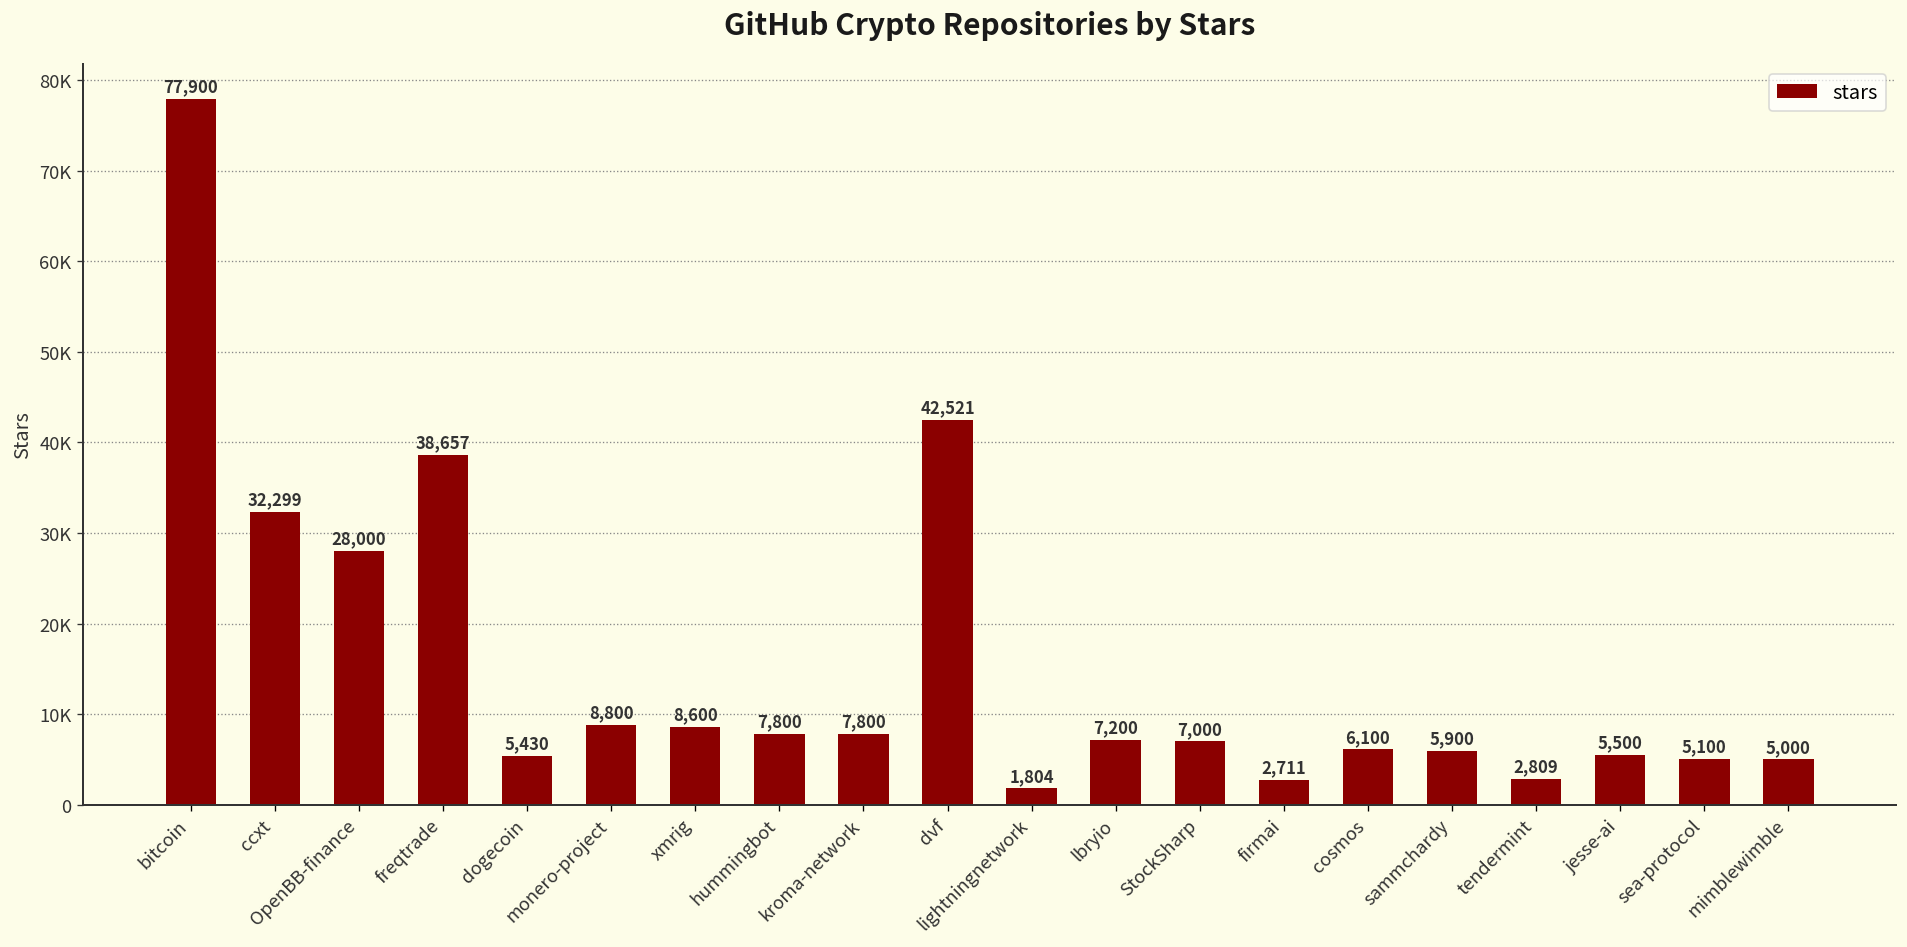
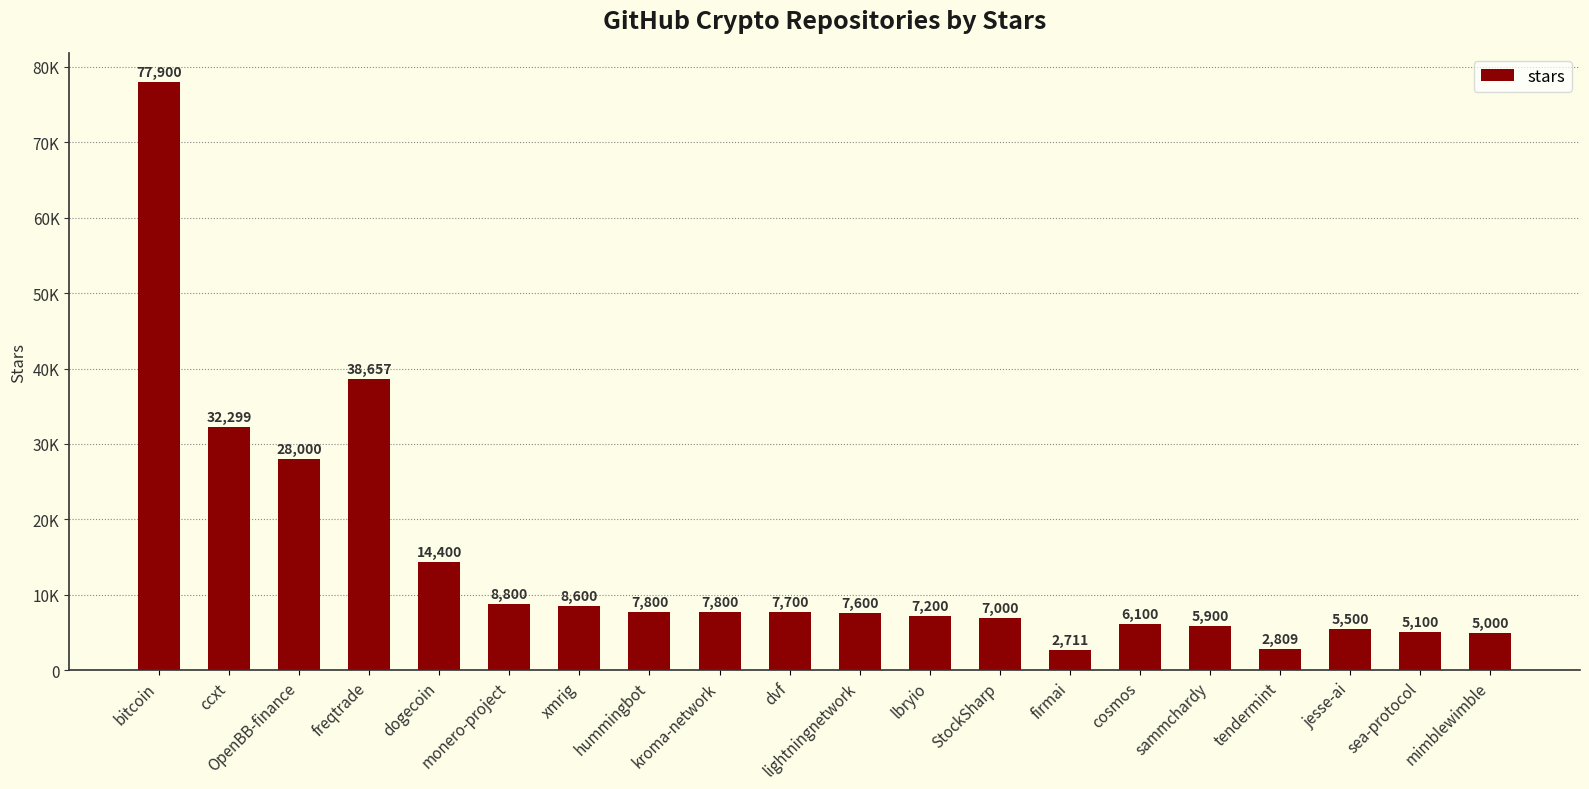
  {
    "bitcoin": "77,900",
    "ccxt": "32,299",
    "OpenBB-finance": "28,000",
    "freqtrade": "38,657",
-   "dogecoin": "5,430",
+   "dogecoin": "14,400",
    "monero-project": "8,800",
    "xmrig": "8,600",
    "hummingbot": "7,800",
    "kroma-network": "7,800",
-   "dvf": "42,521",
-   "lightningnetwork": "1,804",
+   "dvf": "7,700",
+   "lightningnetwork": "7,600",
    "lbryio": "7,200",
    "StockSharp": "7,000",
    "firmai": "2,711",
    "cosmos": "6,100",
    "sammchardy": "5,900",
    "tendermint": "2,809",
    "jesse-ai": "5,500",
    "sea-protocol": "5,100",
    "mimblewimble": "5,000"
  }
